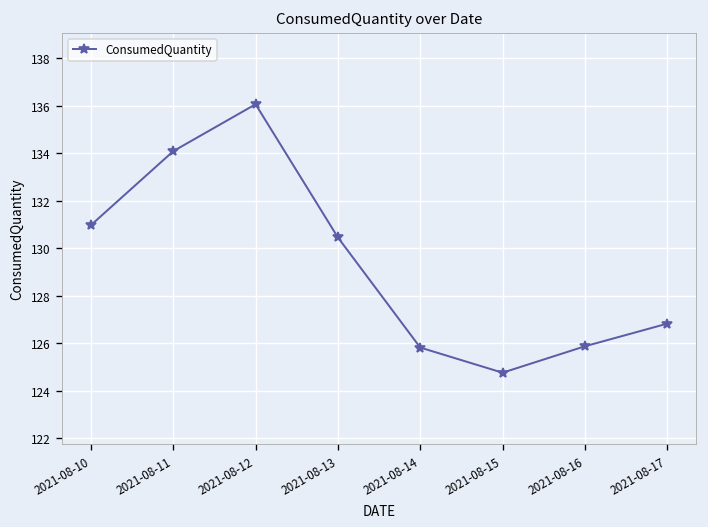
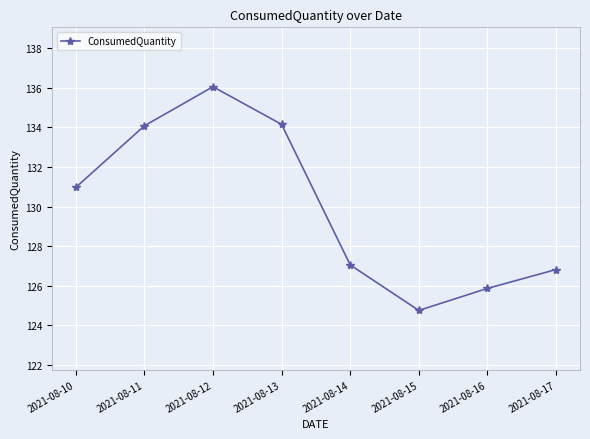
  {
    "2021-08-10": 131.0,
    "2021-08-11": 134.1,
    "2021-08-12": 136.1,
-   "2021-08-13": 130.4,
-   "2021-08-14": 125.8,
+   "2021-08-13": 134.2,
+   "2021-08-14": 127.1,
    "2021-08-15": 124.8,
    "2021-08-16": 125.9,
    "2021-08-17": 126.8
  }
